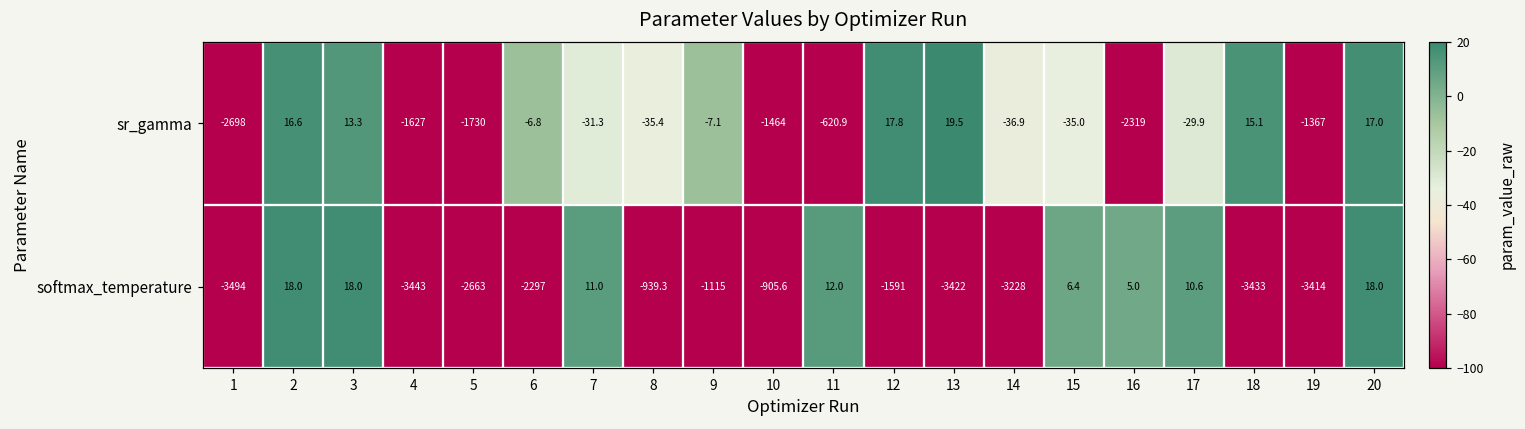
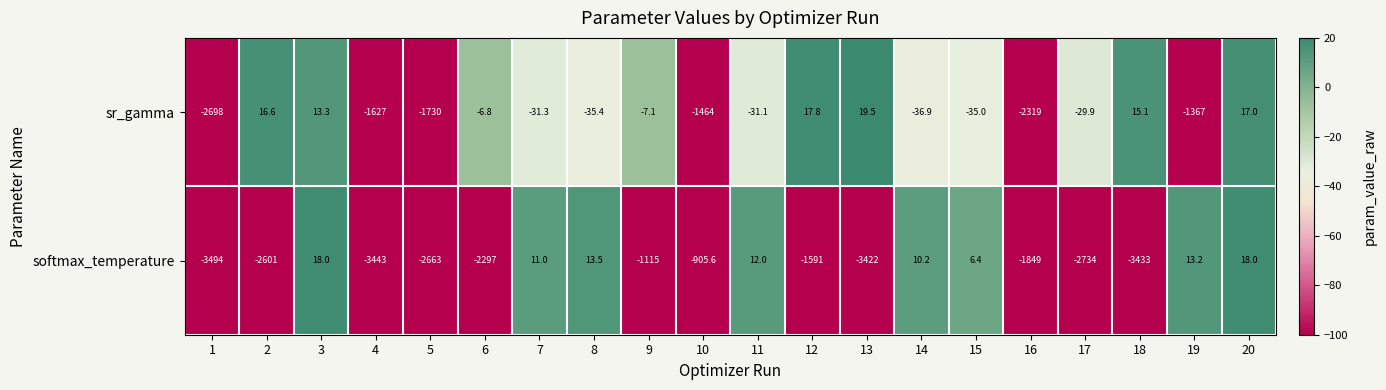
  {
    "sr_gamma": {
      "1": -2698,
      "2": 16.6,
      "3": 13.3,
      "4": -1627,
      "5": -1730,
      "6": -6.8,
      "7": -31.3,
      "8": -35.4,
      "9": -7.1,
      "10": -1464,
-     "11": -620.9,
+     "11": -31.1,
      "12": 17.8,
      "13": 19.5,
      "14": -36.9,
      "15": -35.0,
      "16": -2319,
      "17": -29.9,
      "18": 15.1,
      "19": -1367,
      "20": 17.0
    },
    "softmax_temperature": {
      "1": -3494,
-     "2": 18.0,
+     "2": -2601,
      "3": 18.0,
      "4": -3443,
      "5": -2663,
      "6": -2297,
      "7": 11.0,
-     "8": -939.3,
+     "8": 13.5,
      "9": -1115,
      "10": -905.6,
      "11": 12.0,
      "12": -1591,
      "13": -3422,
-     "14": -3228,
+     "14": 10.2,
      "15": 6.4,
-     "16": 5.0,
-     "17": 10.6,
+     "16": -1849,
+     "17": -2734,
      "18": -3433,
-     "19": -3414,
+     "19": 13.2,
      "20": 18.0
    }
  }
